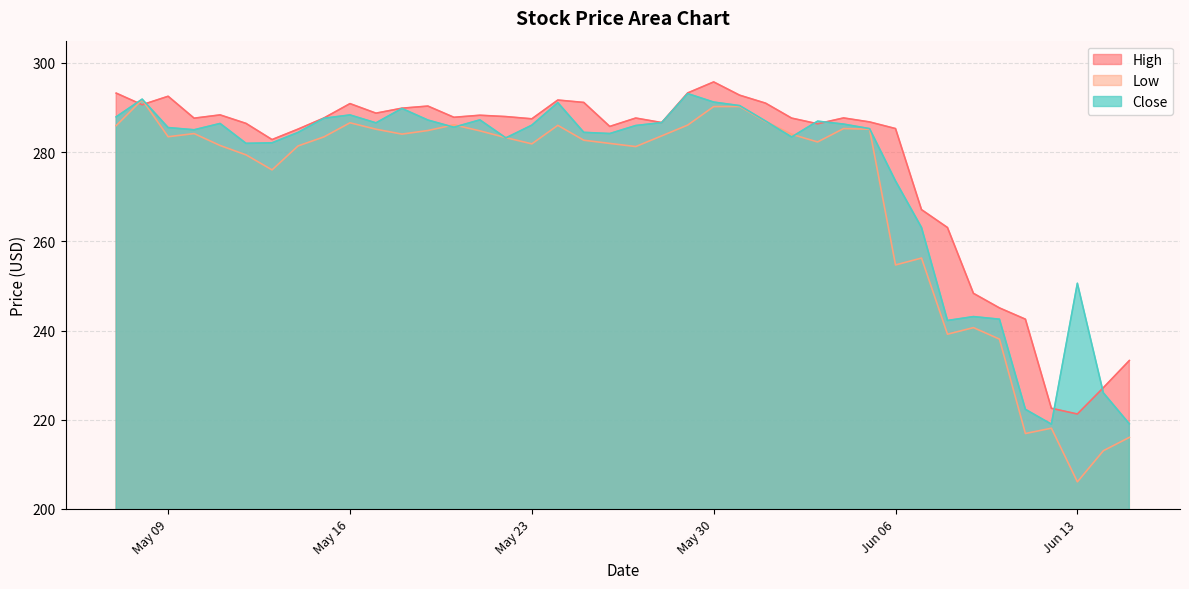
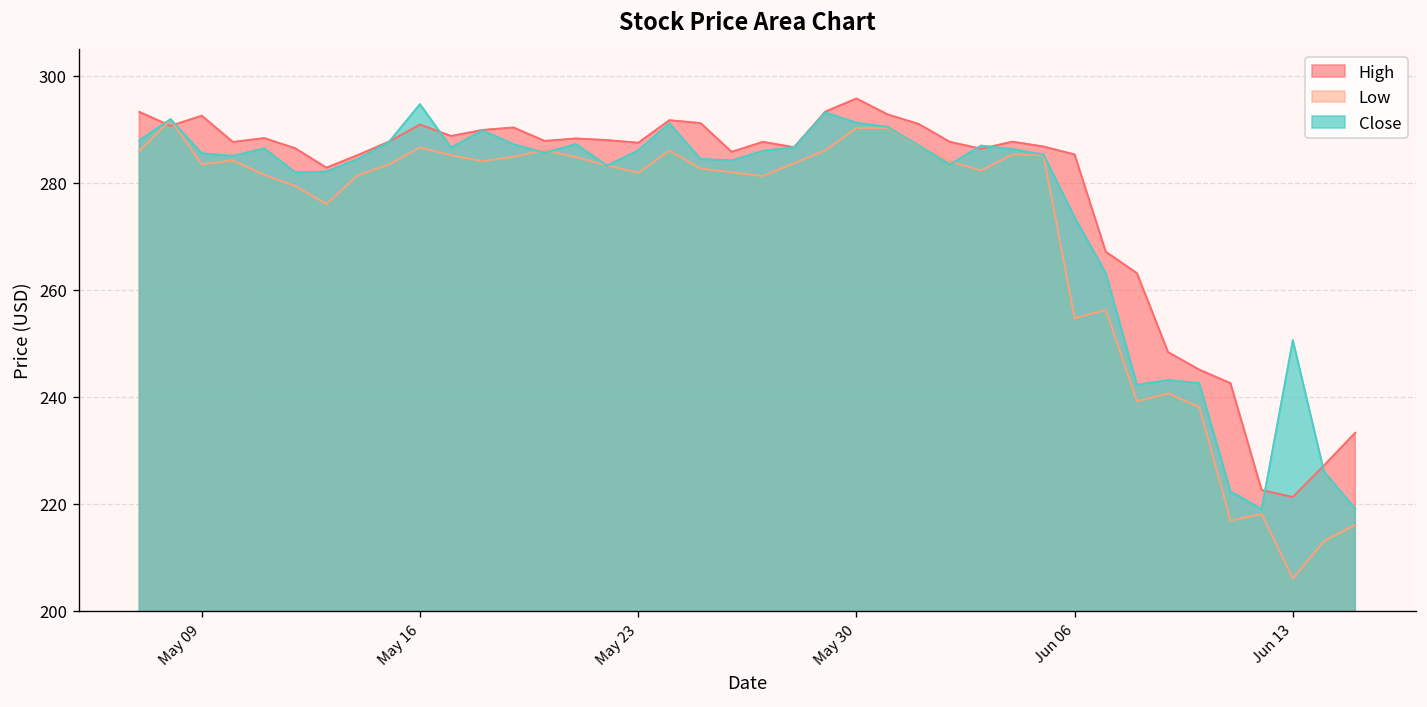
  {
    "Close": {
      "May 09": 286,
-     "May 16": 288,
+     "May 16": 295,
      "May 23": 286,
      "May 30": 291,
      "Jun 06": 274,
      "Jun 13": 251
    }
  }
